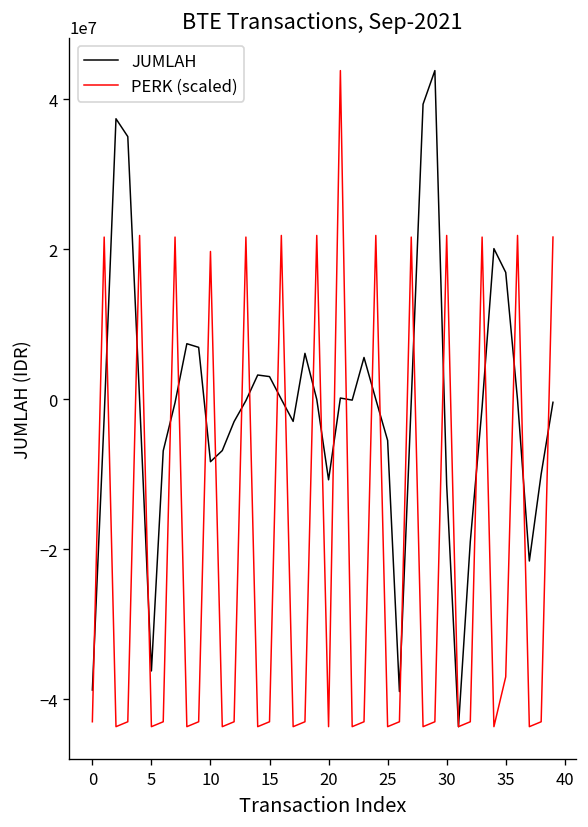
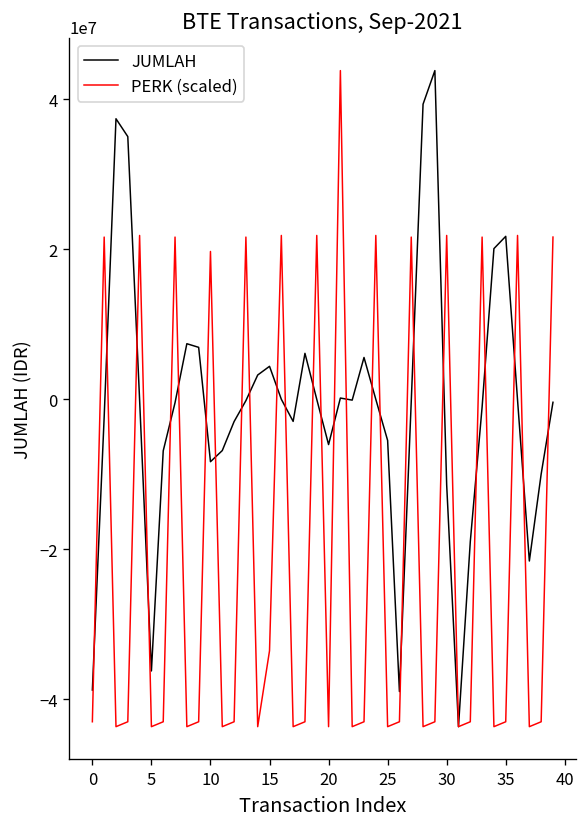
  {
    "JUMLAH": {
      "0": -39000000,
      "5": -36000000,
      "10": -8000000,
-     "15": 3000000,
-     "20": -11000000,
+     "15": 4000000,
+     "20": -6000000,
      "25": -6000000,
      "30": -11000000,
-     "35": 17000000
+     "35": 22000000
    },
    "PERK (scaled)": {
      "0": -43000000,
      "5": -44000000,
      "10": 20000000,
-     "15": -43000000,
+     "15": -34000000,
      "20": -44000000,
      "25": -44000000,
      "30": 22000000,
-     "35": -37000000
+     "35": -43000000
    }
  }
